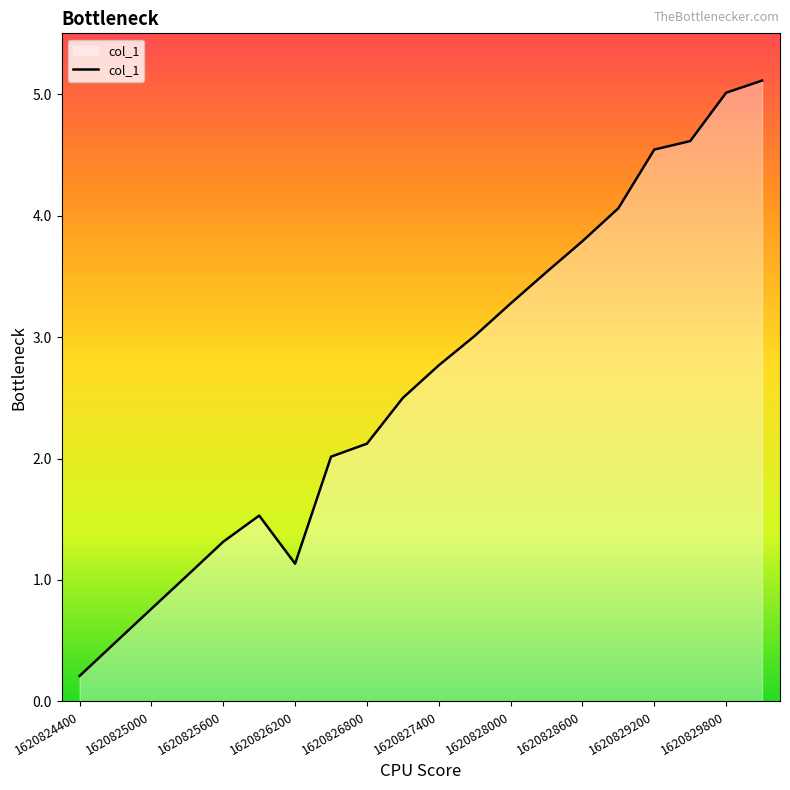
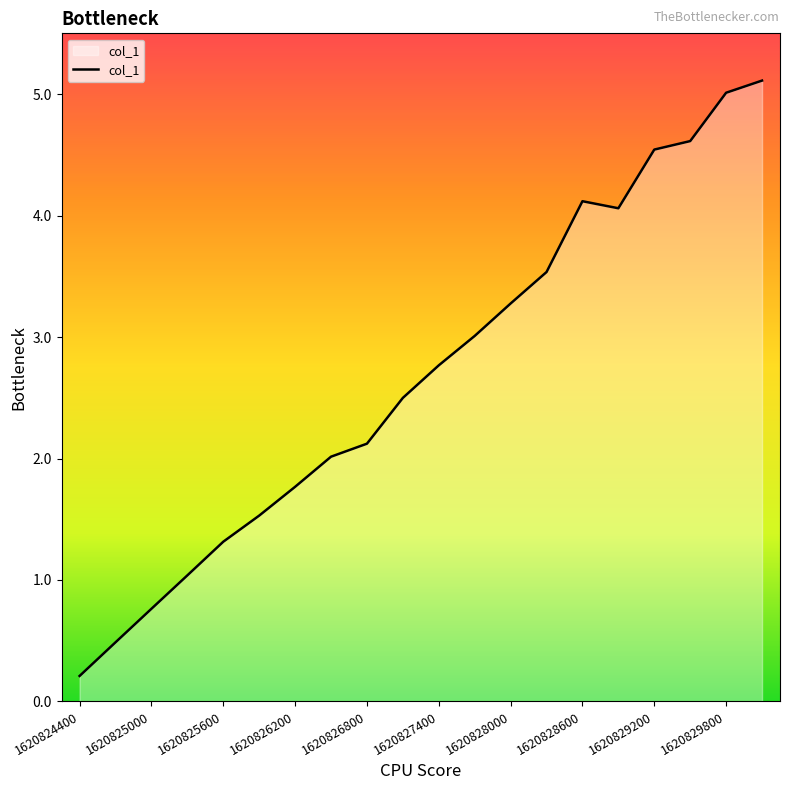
  {
    "1620824400": 0.21,
    "1620825000": 0.76,
    "1620825600": 1.32,
-   "1620826200": 1.13,
+   "1620826200": 1.77,
    "1620826800": 2.12,
    "1620827400": 2.77,
    "1620828000": 3.28,
-   "1620828600": 3.79,
+   "1620828600": 4.12,
    "1620829200": 4.54,
    "1620829800": 5.01
  }
